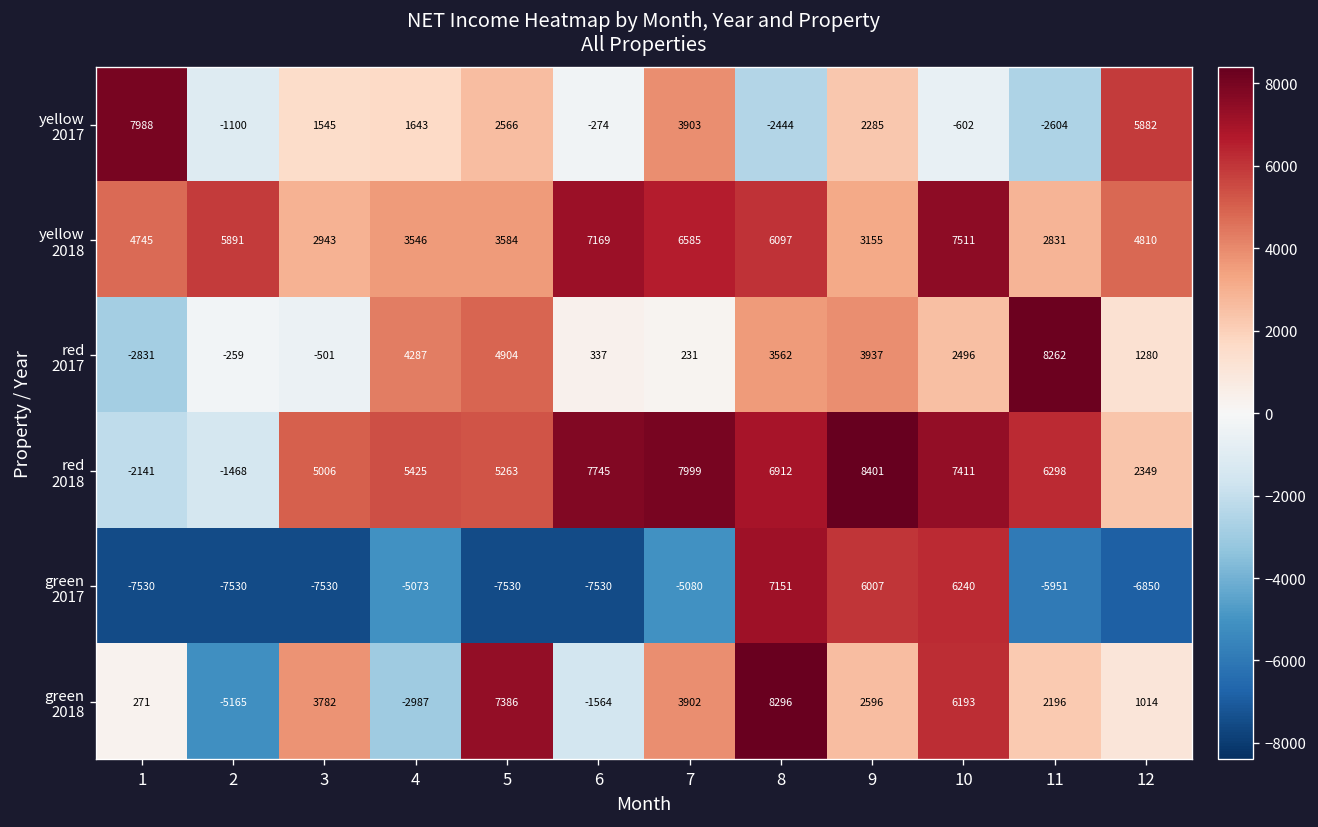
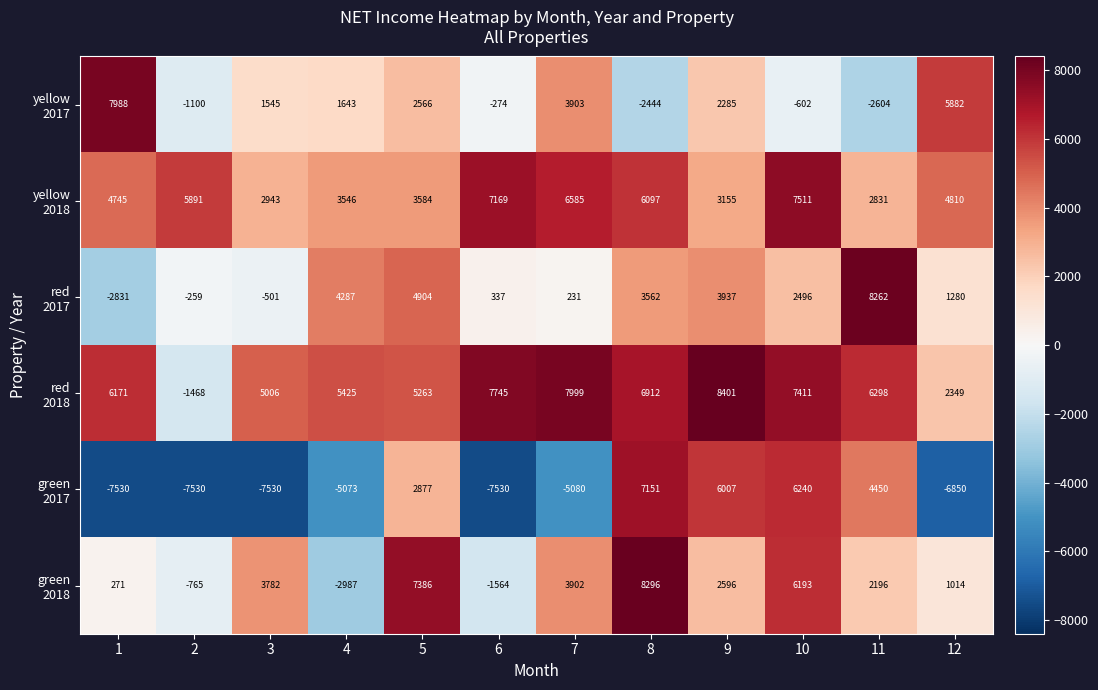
  {
    "yellow 2017": {
      "1": 7988,
      "2": -1100,
      "3": 1545,
      "4": 1643,
      "5": 2566,
      "6": -274,
      "7": 3903,
      "8": -2444,
      "9": 2285,
      "10": -602,
      "11": -2604,
      "12": 5882
    },
    "yellow 2018": {
      "1": 4745,
      "2": 5891,
      "3": 2943,
      "4": 3546,
      "5": 3584,
      "6": 7169,
      "7": 6585,
      "8": 6097,
      "9": 3155,
      "10": 7511,
      "11": 2831,
      "12": 4810
    },
    "red 2017": {
      "1": -2831,
      "2": -259,
      "3": -501,
      "4": 4287,
      "5": 4904,
      "6": 337,
      "7": 231,
      "8": 3562,
      "9": 3937,
      "10": 2496,
      "11": 8262,
      "12": 1280
    },
    "red 2018": {
-     "1": -2141,
+     "1": 6171,
      "2": -1468,
      "3": 5006,
      "4": 5425,
      "5": 5263,
      "6": 7745,
      "7": 7999,
      "8": 6912,
      "9": 8401,
      "10": 7411,
      "11": 6298,
      "12": 2349
    },
    "green 2017": {
      "1": -7530,
      "2": -7530,
      "3": -7530,
      "4": -5073,
-     "5": -7530,
+     "5": 2877,
      "6": -7530,
      "7": -5080,
      "8": 7151,
      "9": 6007,
      "10": 6240,
-     "11": -5951,
+     "11": 4450,
      "12": -6850
    },
    "green 2018": {
      "1": 271,
-     "2": -5165,
+     "2": -765,
      "3": 3782,
      "4": -2987,
      "5": 7386,
      "6": -1564,
      "7": 3902,
      "8": 8296,
      "9": 2596,
      "10": 6193,
      "11": 2196,
      "12": 1014
    }
  }
